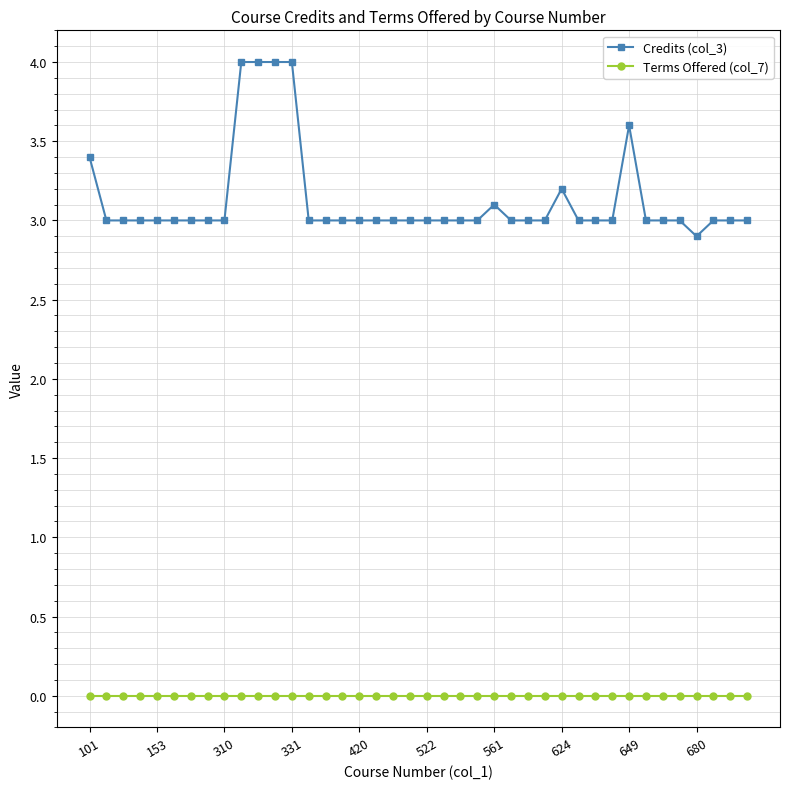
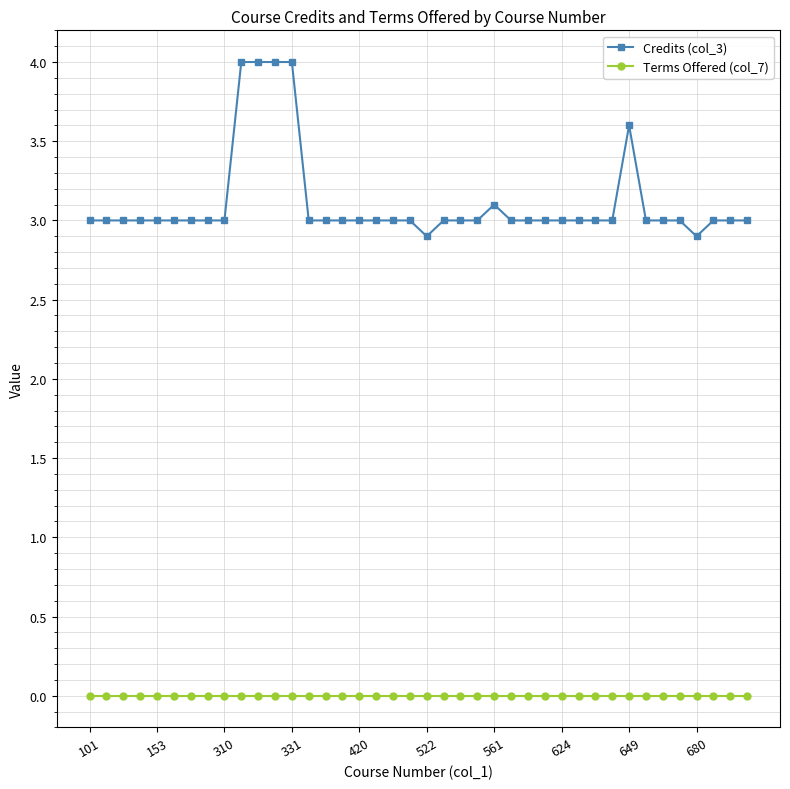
  {
    "Credits (col_3)": {
-     "101": 3.4,
+     "101": 3.0,
      "153": 3.0,
      "310": 3.0,
      "331": 4.0,
      "420": 3.0,
-     "522": 3.0,
+     "522": 2.9,
      "561": 3.1,
-     "624": 3.2,
+     "624": 3.0,
      "649": 3.6,
      "680": 2.9
    },
    "Terms Offered (col_7)": {
      "101": 0.0,
      "153": 0.0,
      "310": 0.0,
      "331": 0.0,
      "420": 0.0,
      "522": 0.0,
      "561": 0.0,
      "624": 0.0,
      "649": 0.0,
      "680": 0.0
    }
  }
